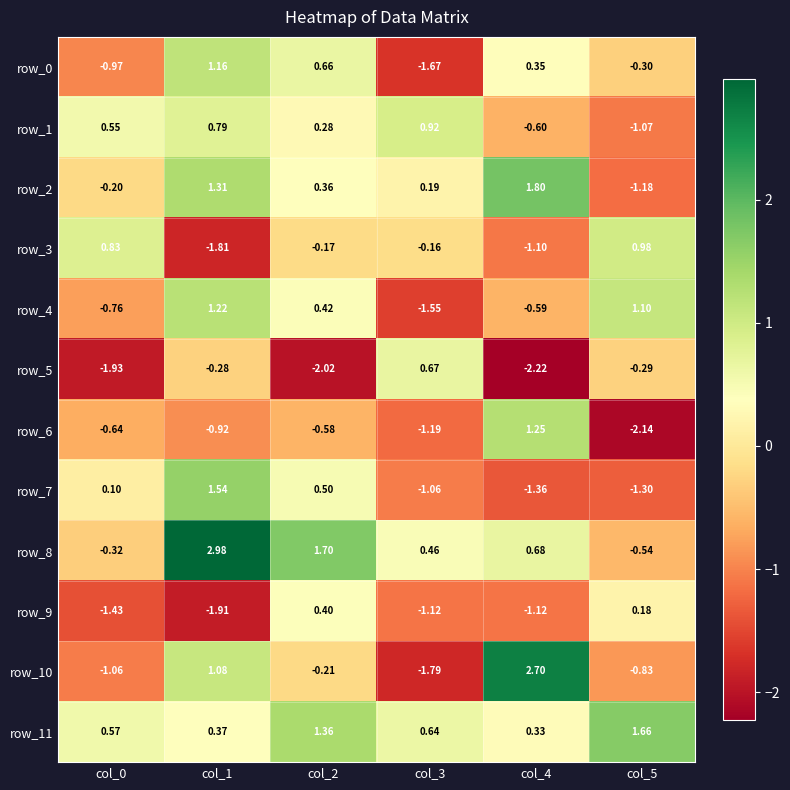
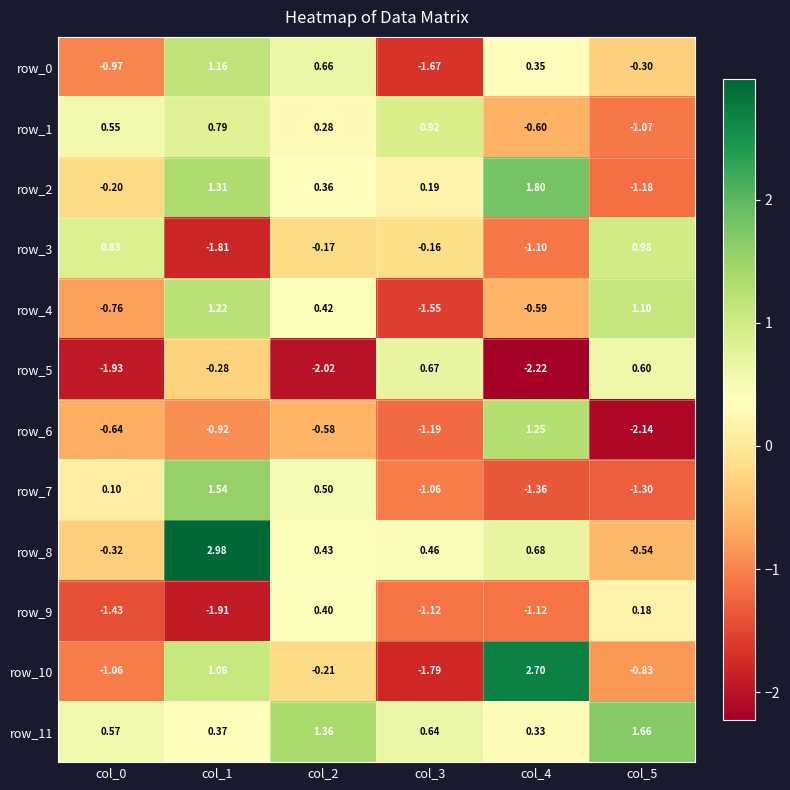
  {
    "row_0": {
      "col_0": -0.97,
      "col_1": 1.16,
      "col_2": 0.66,
      "col_3": -1.67,
      "col_4": 0.35,
      "col_5": -0.30
    },
    "row_1": {
      "col_0": 0.55,
      "col_1": 0.79,
      "col_2": 0.28,
      "col_3": 0.92,
      "col_4": -0.60,
      "col_5": -1.07
    },
    "row_2": {
      "col_0": -0.20,
      "col_1": 1.31,
      "col_2": 0.36,
      "col_3": 0.19,
      "col_4": 1.80,
      "col_5": -1.18
    },
    "row_3": {
      "col_0": 0.83,
      "col_1": -1.81,
      "col_2": -0.17,
      "col_3": -0.16,
      "col_4": -1.10,
      "col_5": 0.98
    },
    "row_4": {
      "col_0": -0.76,
      "col_1": 1.22,
      "col_2": 0.42,
      "col_3": -1.55,
      "col_4": -0.59,
      "col_5": 1.10
    },
    "row_5": {
      "col_0": -1.93,
      "col_1": -0.28,
      "col_2": -2.02,
      "col_3": 0.67,
      "col_4": -2.22,
-     "col_5": -0.29
+     "col_5": 0.60
    },
    "row_6": {
      "col_0": -0.64,
      "col_1": -0.92,
      "col_2": -0.58,
      "col_3": -1.19,
      "col_4": 1.25,
      "col_5": -2.14
    },
    "row_7": {
      "col_0": 0.10,
      "col_1": 1.54,
      "col_2": 0.50,
      "col_3": -1.06,
      "col_4": -1.36,
      "col_5": -1.30
    },
    "row_8": {
      "col_0": -0.32,
      "col_1": 2.98,
-     "col_2": 1.70,
+     "col_2": 0.43,
      "col_3": 0.46,
      "col_4": 0.68,
      "col_5": -0.54
    },
    "row_9": {
      "col_0": -1.43,
      "col_1": -1.91,
      "col_2": 0.40,
      "col_3": -1.12,
      "col_4": -1.12,
      "col_5": 0.18
    },
    "row_10": {
      "col_0": -1.06,
      "col_1": 1.08,
      "col_2": -0.21,
      "col_3": -1.79,
      "col_4": 2.70,
      "col_5": -0.83
    },
    "row_11": {
      "col_0": 0.57,
      "col_1": 0.37,
      "col_2": 1.36,
      "col_3": 0.64,
      "col_4": 0.33,
      "col_5": 1.66
    }
  }
